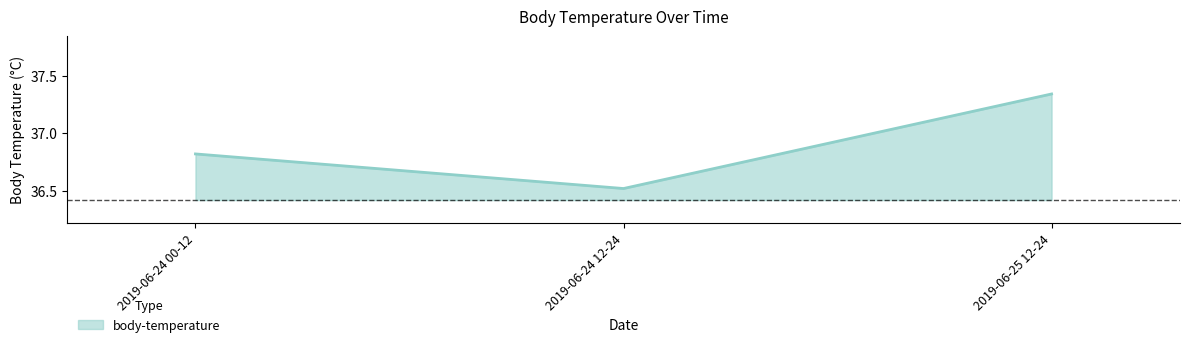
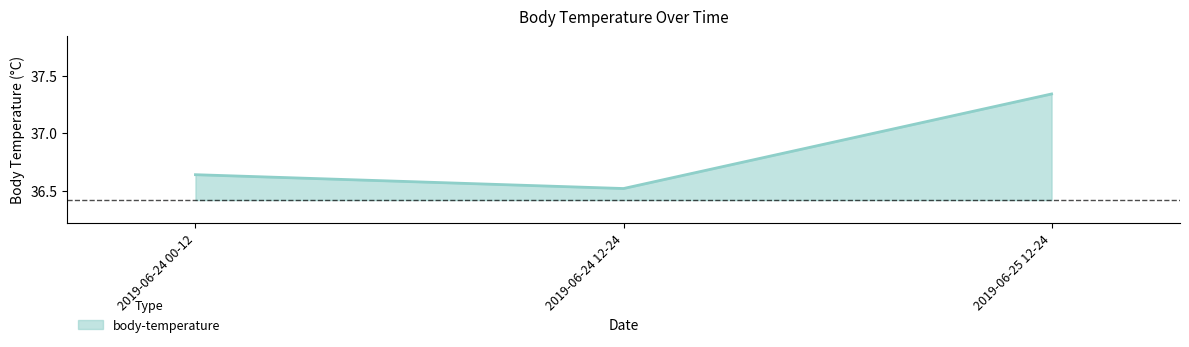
  {
-   "2019-06-24 00-12": 36.82,
+   "2019-06-24 00-12": 36.64,
    "2019-06-24 12-24": 36.52,
    "2019-06-25 12-24": 37.34
  }
